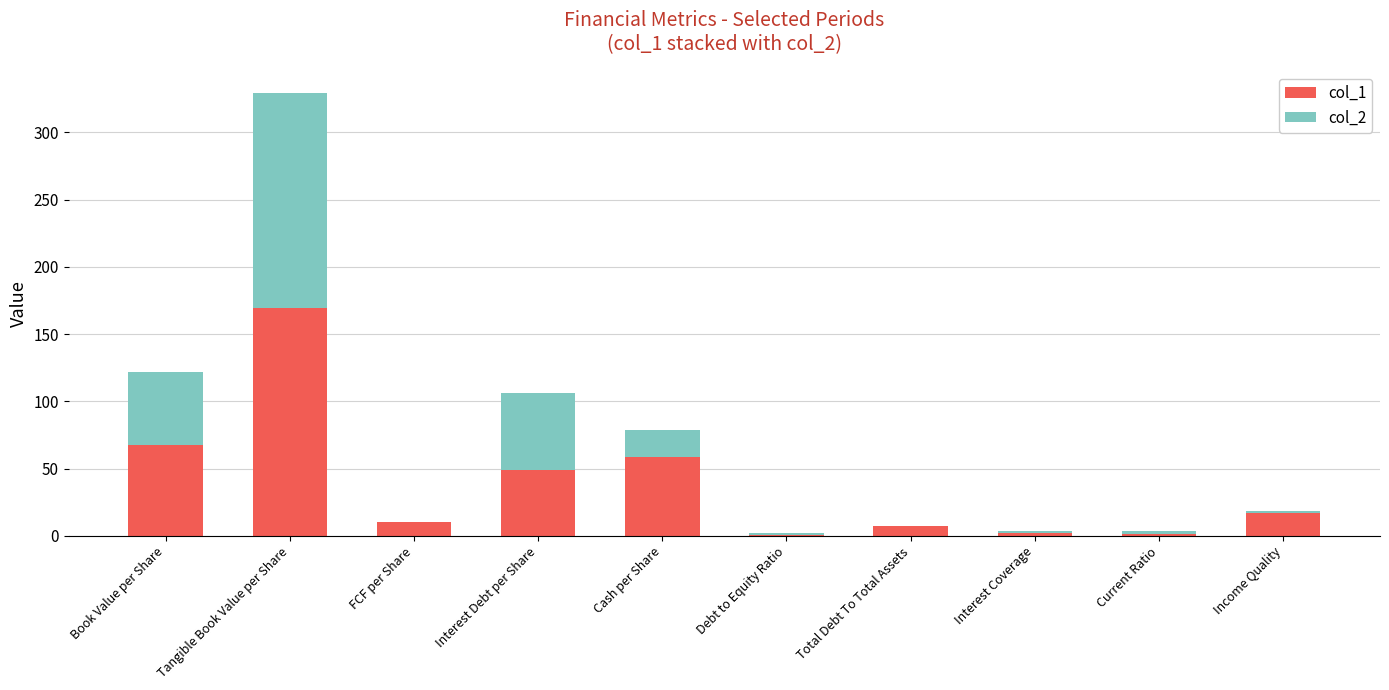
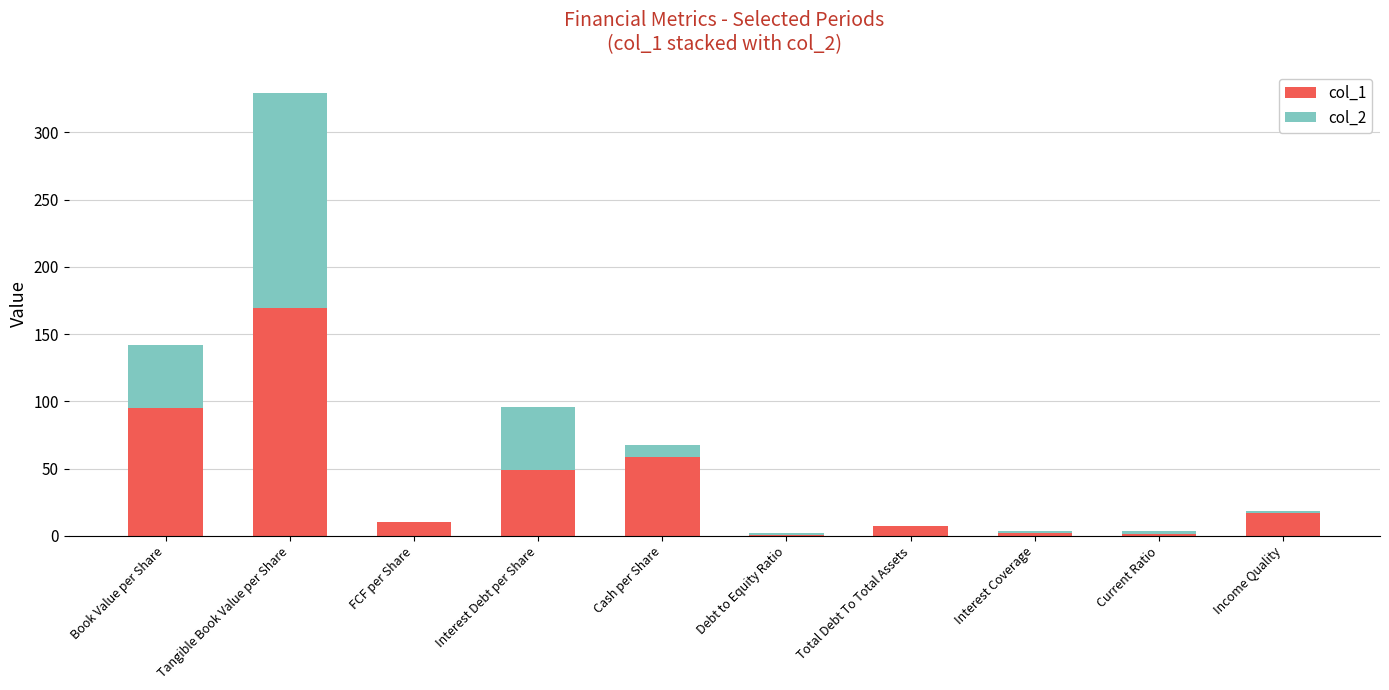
  {
    "col_1": {
-     "Book Value per Share": 68,
+     "Book Value per Share": 95,
      "Tangible Book Value per Share": 170,
      "FCF per Share": 10,
      "Interest Debt per Share": 49,
      "Cash per Share": 59,
      "Total Debt To Total Assets": 7,
      "Interest Coverage": 2,
      "Income Quality": 17
    },
    "col_2": {
-     "Book Value per Share": 54,
+     "Book Value per Share": 47,
      "Tangible Book Value per Share": 159,
      "FCF per Share": 0,
-     "Interest Debt per Share": 57,
-     "Cash per Share": 20,
+     "Interest Debt per Share": 46,
+     "Cash per Share": 9,
      "Current Ratio": 2,
      "Income Quality": 2
    }
  }
